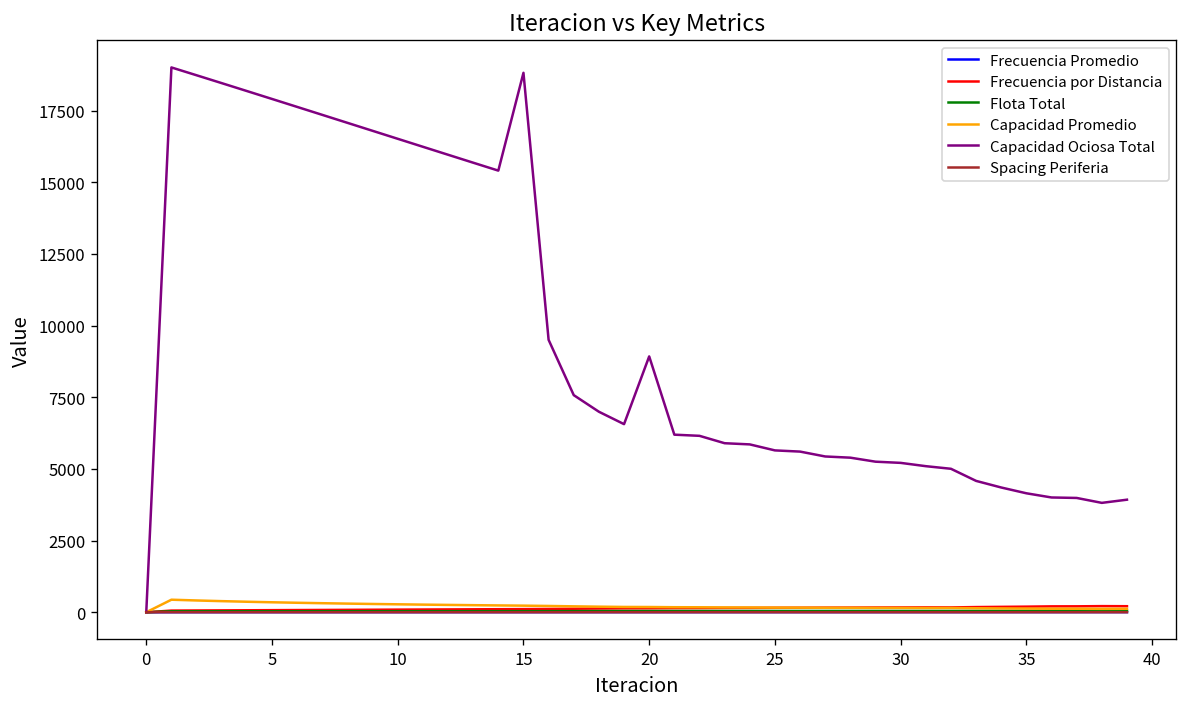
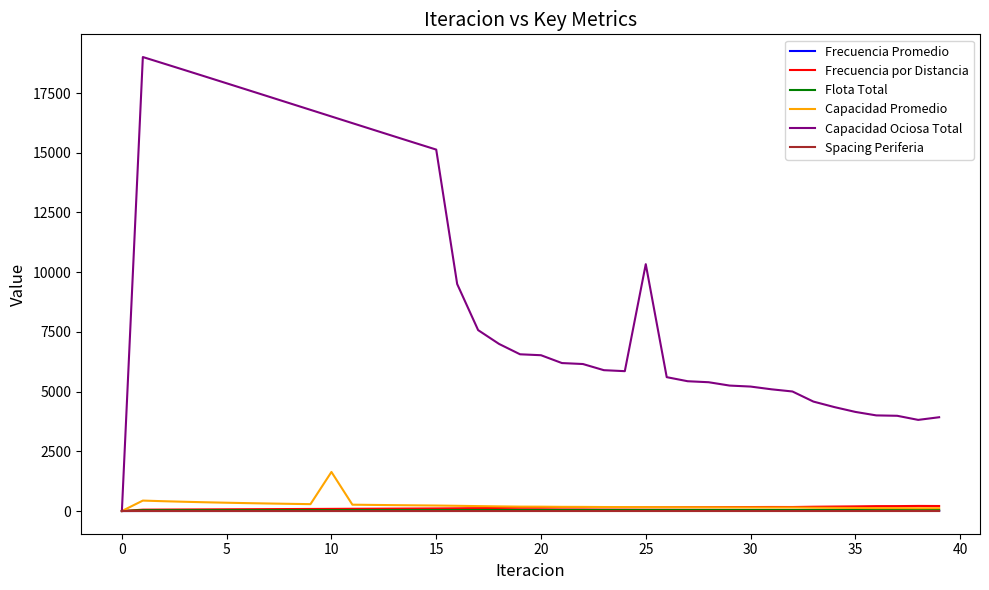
  {
    "Capacidad Promedio": {
      "5": 300,
-     "10": 300,
+     "10": 1600,
      "15": 200
    },
    "Capacidad Ociosa Total": {
      "5": 17900,
      "10": 16500,
-     "15": 18800,
-     "20": 8900,
-     "25": 5600,
+     "15": 15100,
+     "20": 6500,
+     "25": 10300,
      "30": 5200,
      "35": 4100
    }
  }
